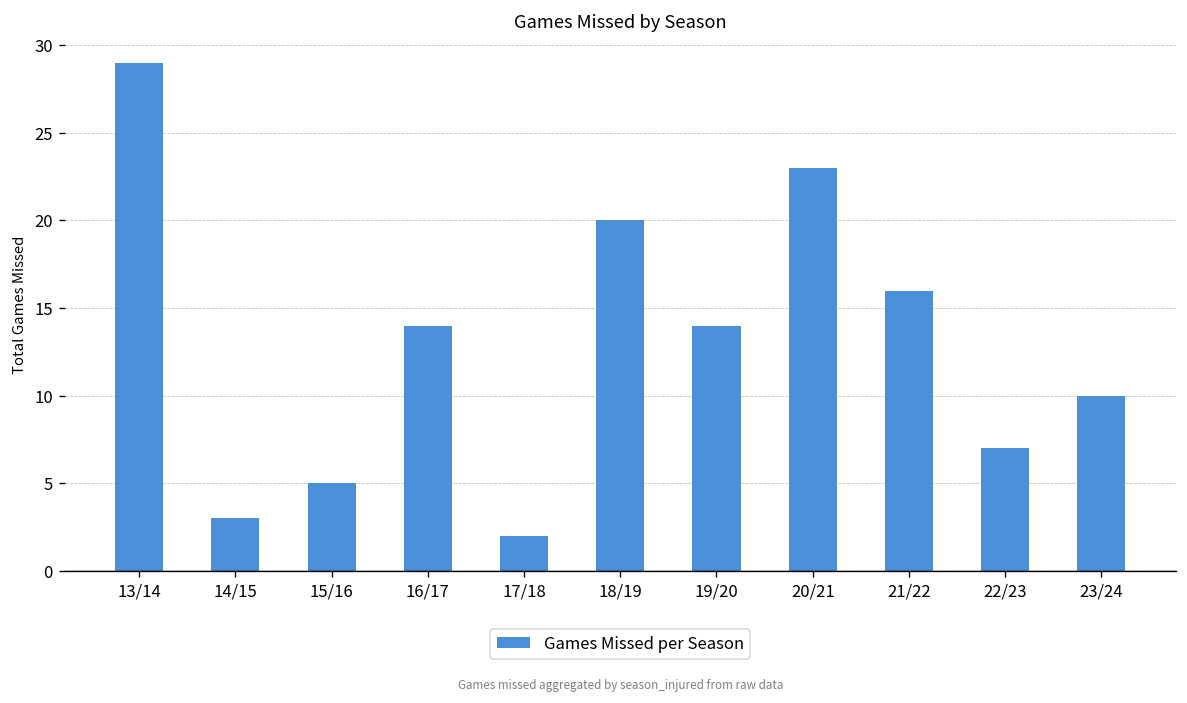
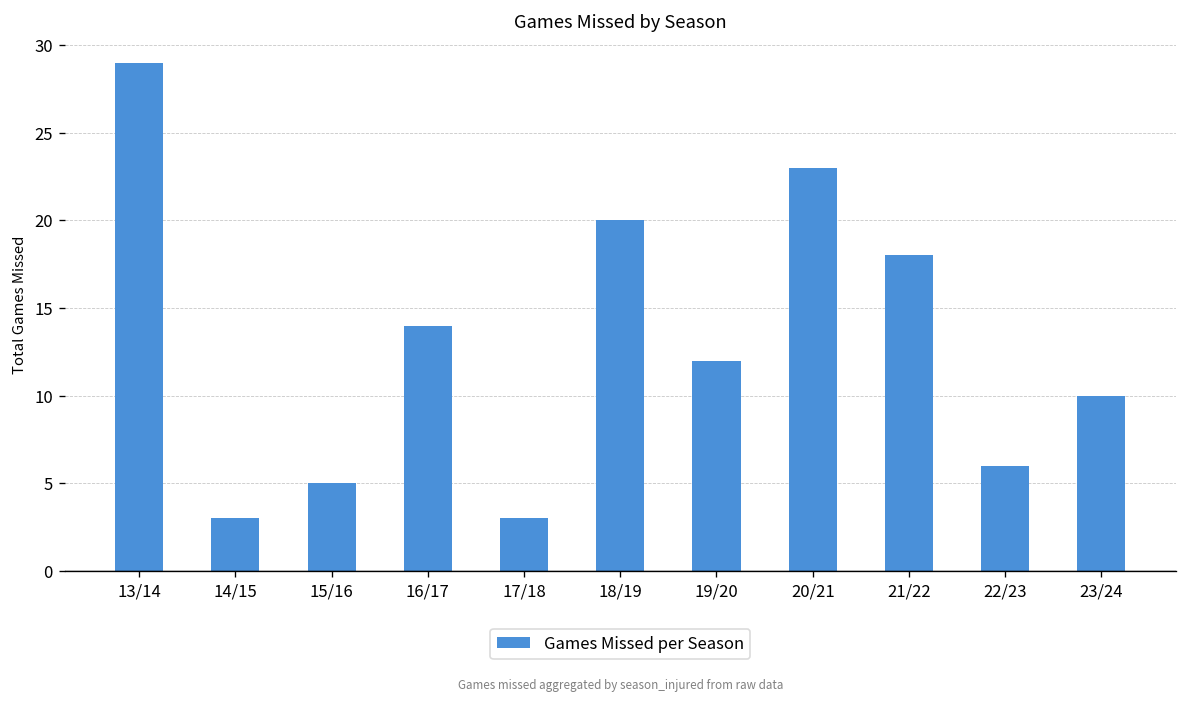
  {
    "13/14": 29,
    "14/15": 3,
    "15/16": 5,
    "16/17": 14,
-   "17/18": 2,
+   "17/18": 3,
    "18/19": 20,
-   "19/20": 14,
+   "19/20": 12,
    "20/21": 23,
-   "21/22": 16,
-   "22/23": 7,
+   "21/22": 18,
+   "22/23": 6,
    "23/24": 10
  }
